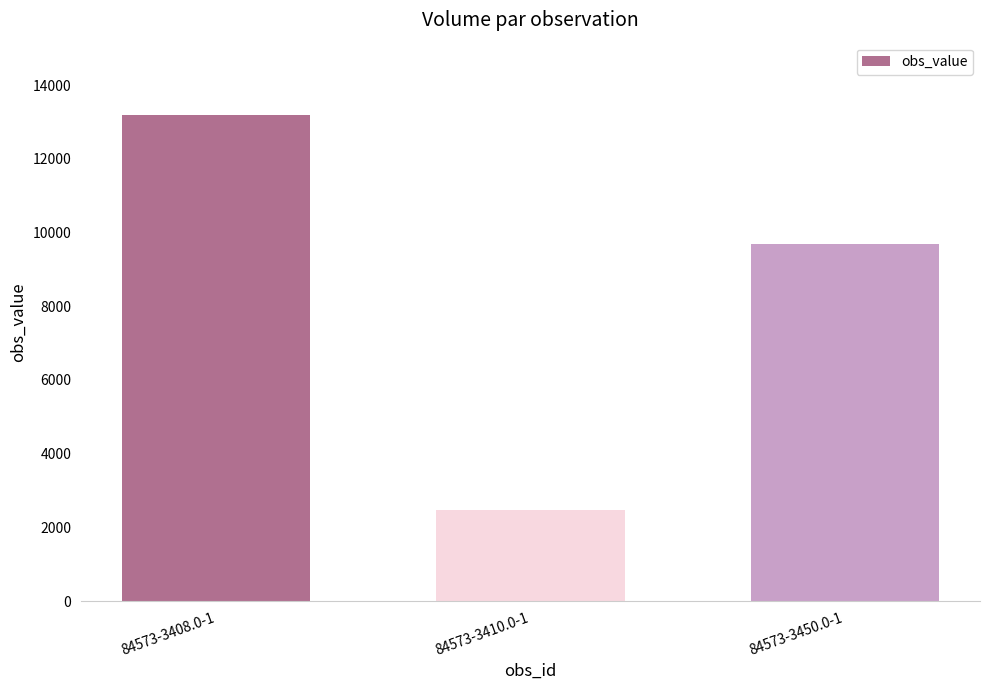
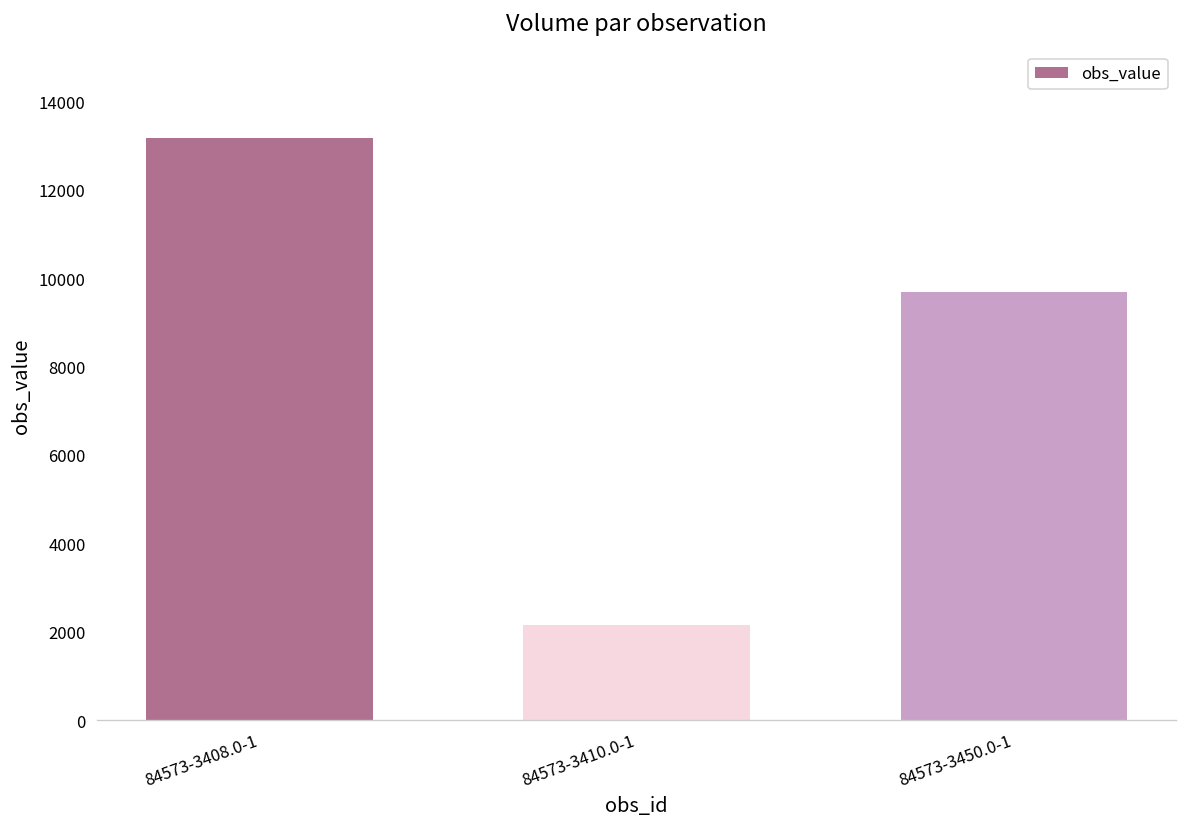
  {
    "84573-3408.0-1": 13200,
-   "84573-3410.0-1": 2500,
+   "84573-3410.0-1": 2200,
    "84573-3450.0-1": 9700
  }
